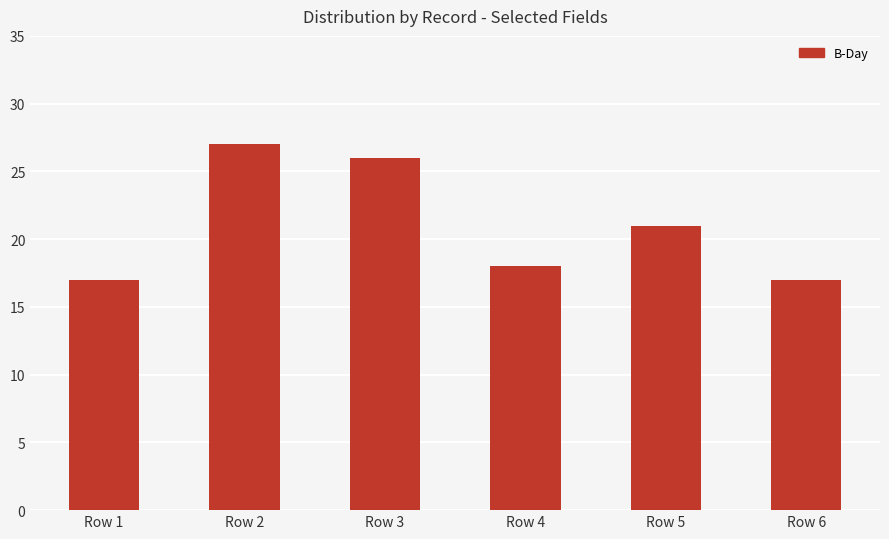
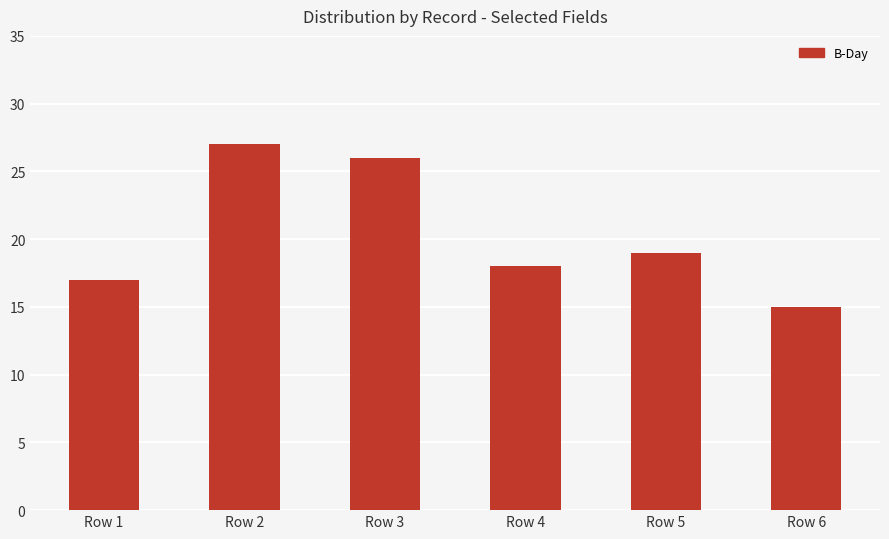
  {
    "Row 1": 17,
    "Row 2": 27,
    "Row 3": 26,
    "Row 4": 18,
-   "Row 5": 21,
-   "Row 6": 17
+   "Row 5": 19,
+   "Row 6": 15
  }
